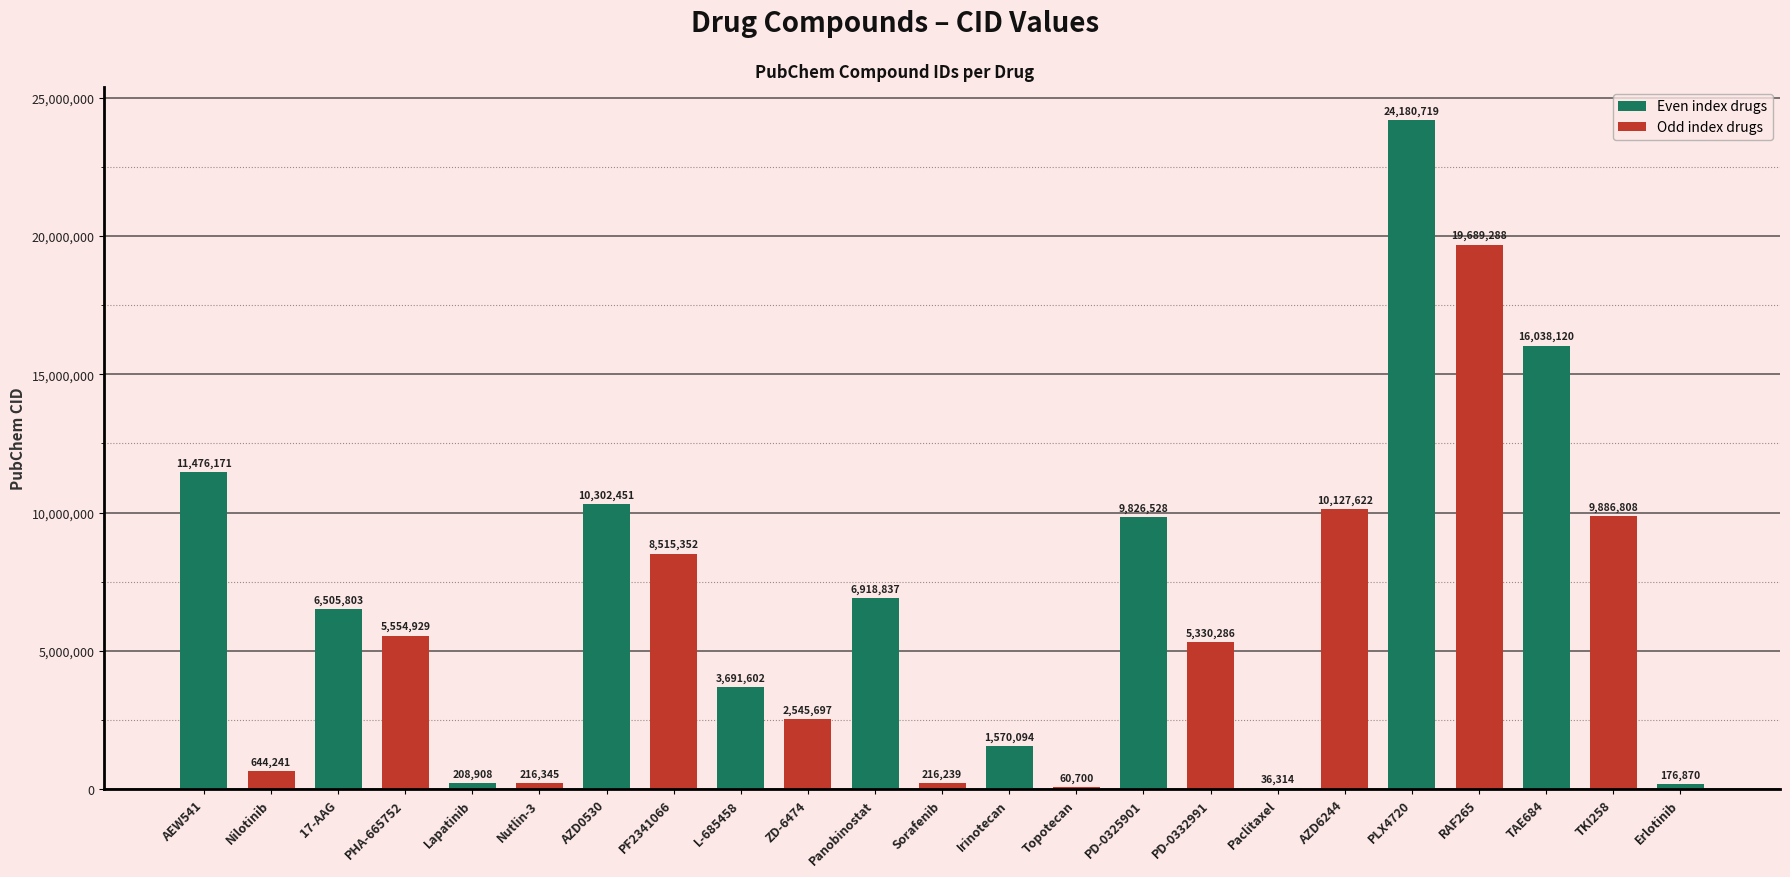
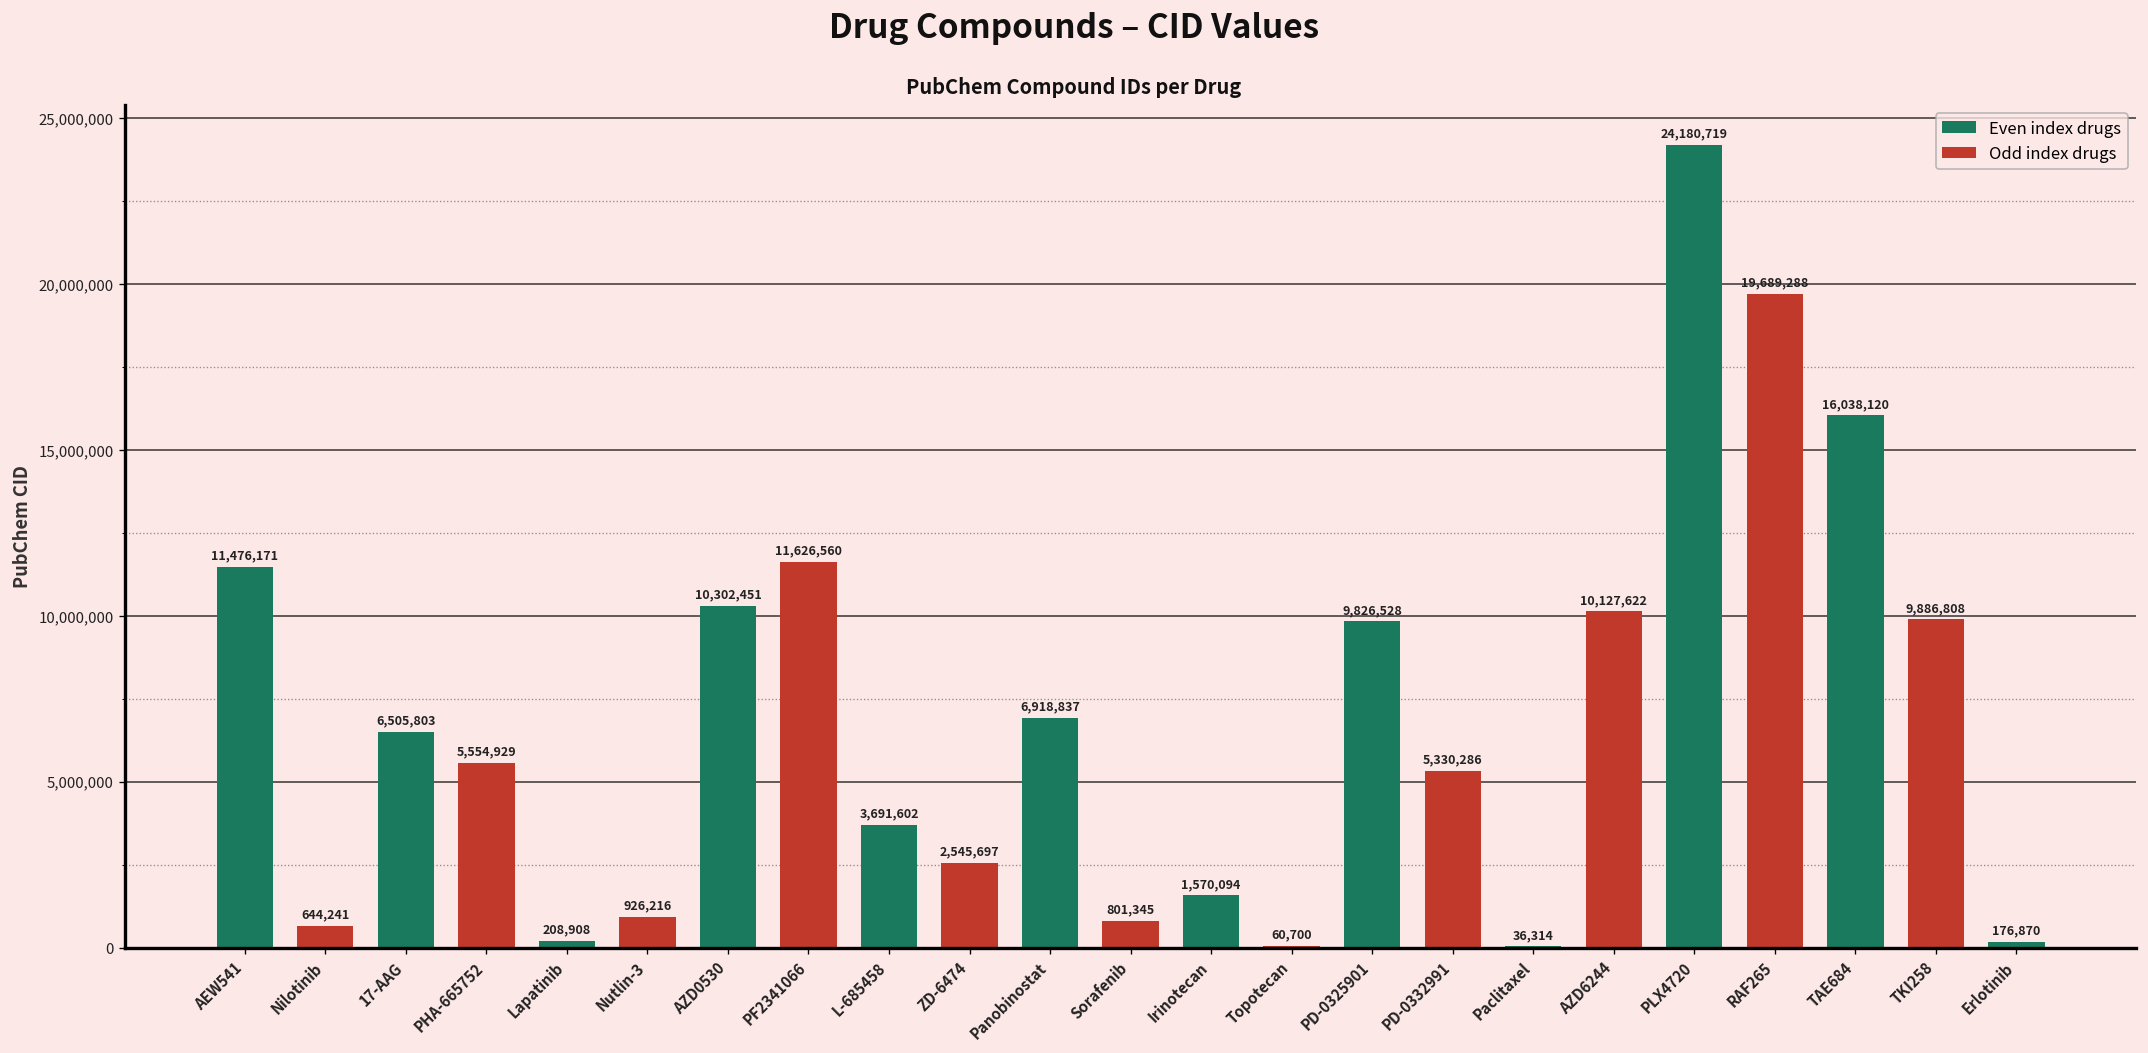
  {
    "AEW541": "11,476,171",
    "Nilotinib": "644,241",
    "17-AAG": "6,505,803",
    "PHA-665752": "5,554,929",
    "Lapatinib": "208,908",
-   "Nutlin-3": "216,345",
+   "Nutlin-3": "926,216",
    "AZD0530": "10,302,451",
-   "PF2341066": "8,515,352",
+   "PF2341066": "11,626,560",
    "L-685458": "3,691,602",
    "ZD-6474": "2,545,697",
    "Panobinostat": "6,918,837",
-   "Sorafenib": "216,239",
+   "Sorafenib": "801,345",
    "Irinotecan": "1,570,094",
    "Topotecan": "60,700",
    "PD-0325901": "9,826,528",
    "PD-0332991": "5,330,286",
    "Paclitaxel": "36,314",
    "AZD6244": "10,127,622",
    "PLX4720": "24,180,719",
    "RAF265": "19,689,288",
    "TAE684": "16,038,120",
    "TKI258": "9,886,808",
    "Erlotinib": "176,870"
  }
